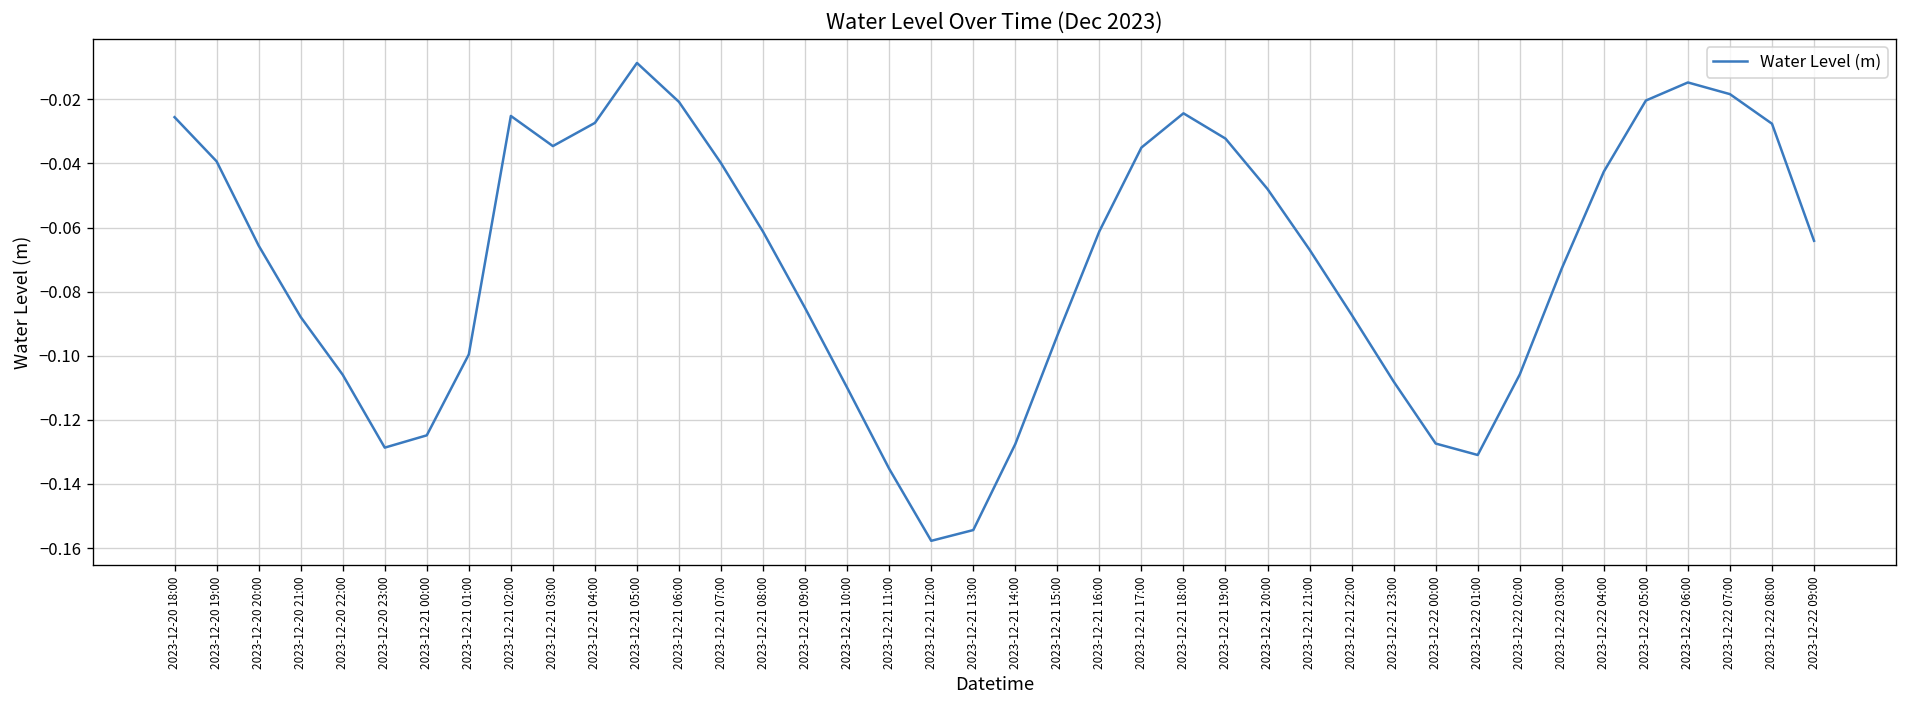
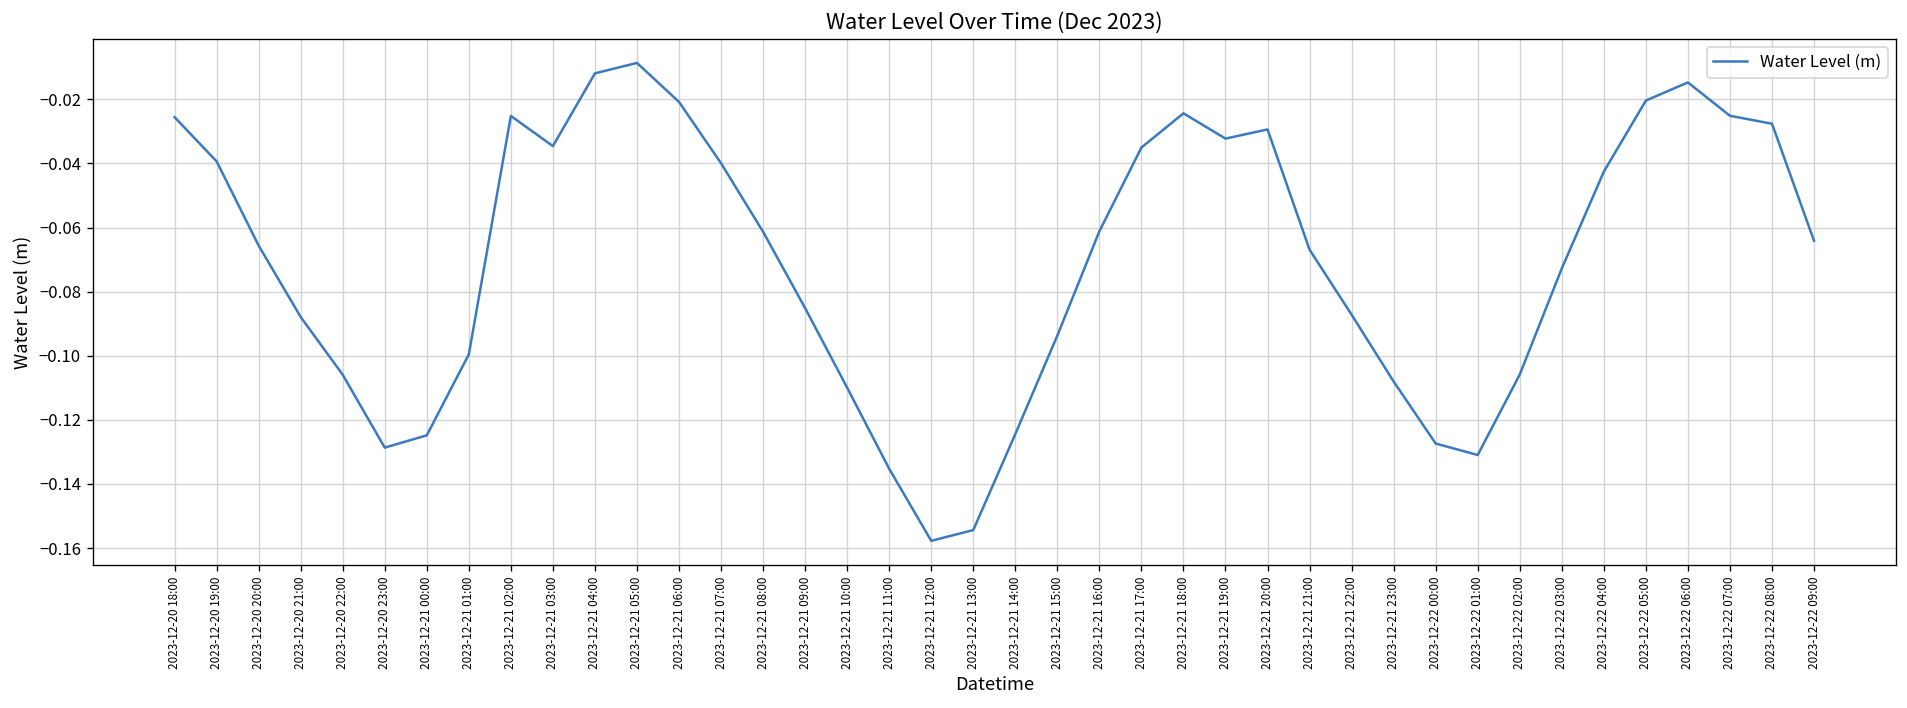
  {
    "2023-12-20 18:00": -0.026,
    "2023-12-20 19:00": -0.039,
    "2023-12-20 20:00": -0.066,
    "2023-12-20 21:00": -0.088,
    "2023-12-20 22:00": -0.106,
    "2023-12-20 23:00": -0.129,
    "2023-12-21 00:00": -0.125,
    "2023-12-21 01:00": -0.100,
    "2023-12-21 02:00": -0.025,
    "2023-12-21 03:00": -0.035,
-   "2023-12-21 04:00": -0.027,
+   "2023-12-21 04:00": -0.012,
    "2023-12-21 05:00": -0.009,
    "2023-12-21 06:00": -0.021,
    "2023-12-21 07:00": -0.040,
    "2023-12-21 08:00": -0.061,
    "2023-12-21 09:00": -0.085,
    "2023-12-21 10:00": -0.110,
    "2023-12-21 11:00": -0.135,
    "2023-12-21 12:00": -0.158,
    "2023-12-21 13:00": -0.154,
-   "2023-12-21 14:00": -0.128,
+   "2023-12-21 14:00": -0.124,
    "2023-12-21 15:00": -0.094,
    "2023-12-21 16:00": -0.061,
    "2023-12-21 17:00": -0.035,
    "2023-12-21 18:00": -0.024,
    "2023-12-21 19:00": -0.032,
-   "2023-12-21 20:00": -0.048,
+   "2023-12-21 20:00": -0.029,
    "2023-12-21 21:00": -0.067,
    "2023-12-21 22:00": -0.087,
    "2023-12-21 23:00": -0.108,
    "2023-12-22 00:00": -0.127,
    "2023-12-22 01:00": -0.131,
    "2023-12-22 02:00": -0.106,
    "2023-12-22 03:00": -0.073,
    "2023-12-22 04:00": -0.043,
    "2023-12-22 05:00": -0.020,
    "2023-12-22 06:00": -0.015,
-   "2023-12-22 07:00": -0.018,
+   "2023-12-22 07:00": -0.025,
    "2023-12-22 08:00": -0.028,
    "2023-12-22 09:00": -0.064
  }
